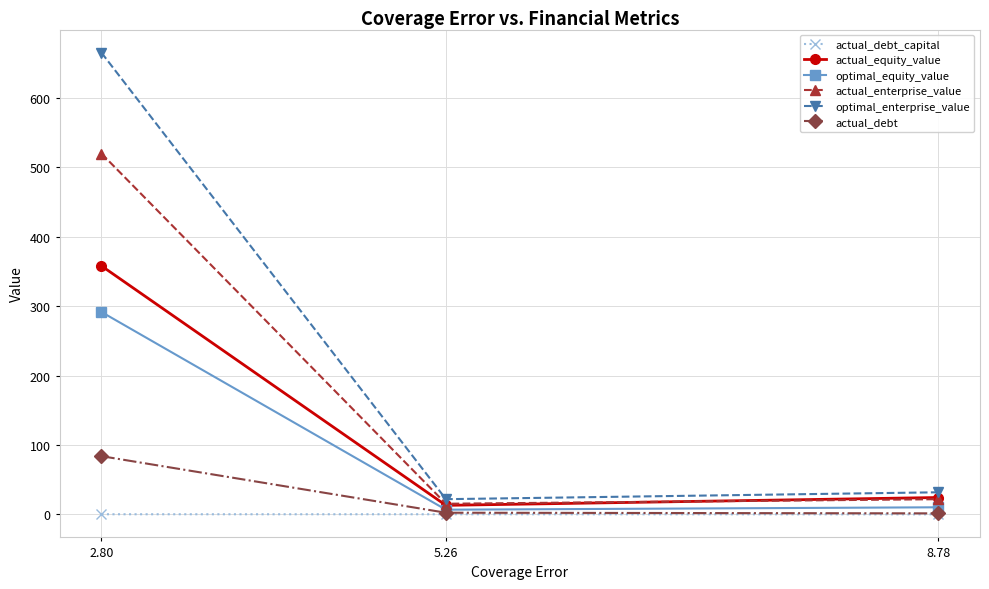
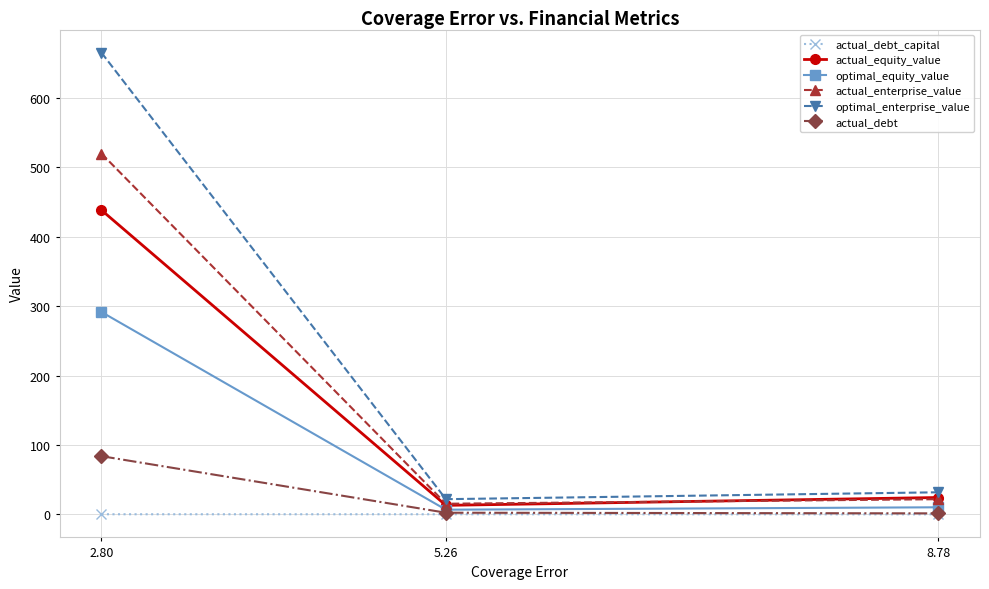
  {
    "actual_debt_capital": {
      "2.80": 0
    },
    "actual_equity_value": {
-     "2.80": 360
+     "2.80": 440
    }
  }
